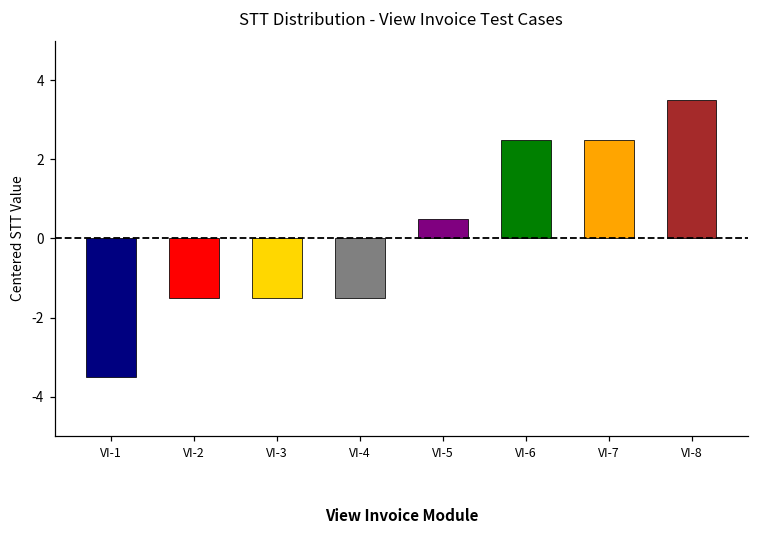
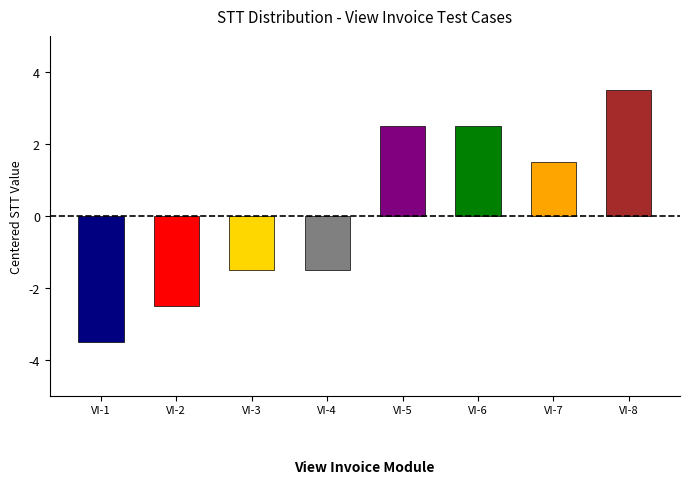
  {
    "VI-1": -3.5,
-   "VI-2": -1.5,
+   "VI-2": -2.5,
    "VI-3": -1.5,
    "VI-4": -1.5,
-   "VI-5": 0.5,
+   "VI-5": 2.5,
    "VI-6": 2.5,
-   "VI-7": 2.5,
+   "VI-7": 1.5,
    "VI-8": 3.5
  }
